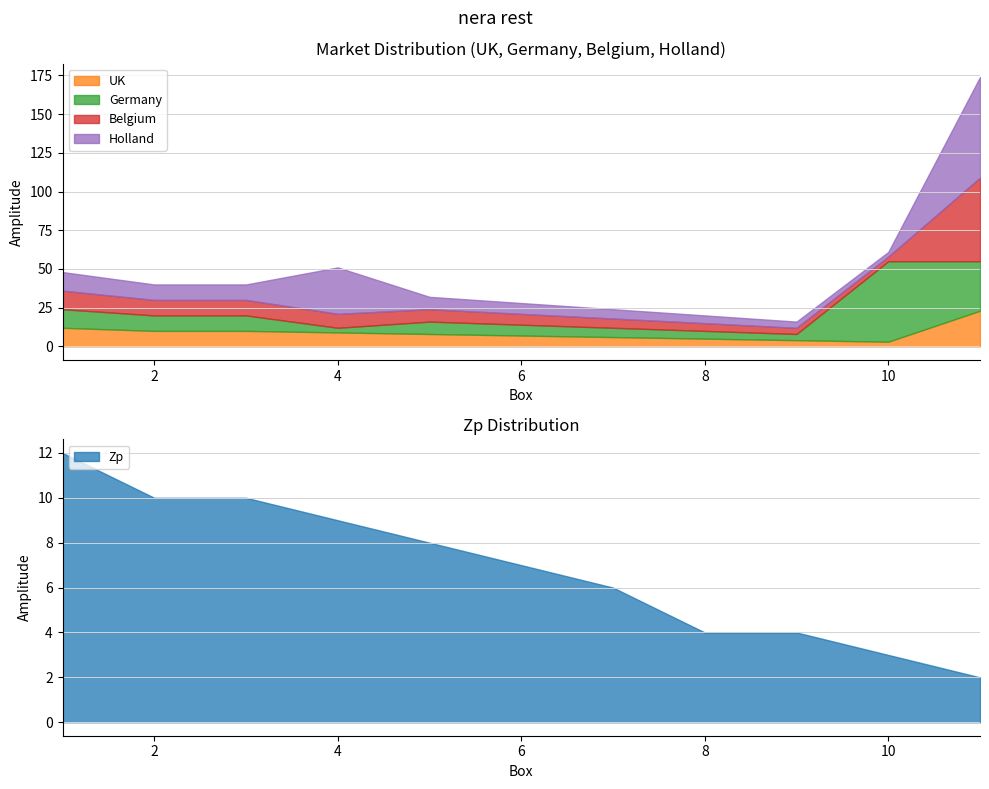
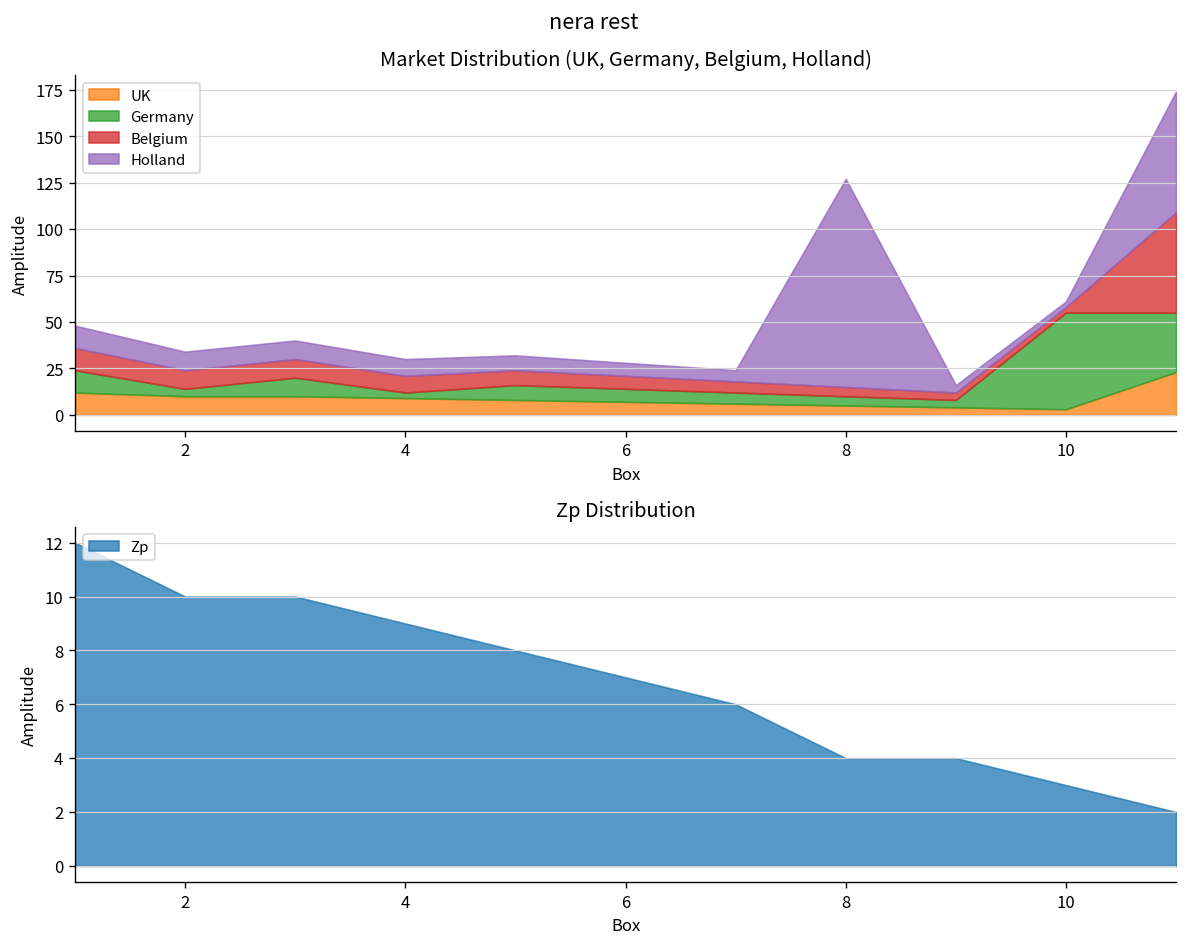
  {
    "Market Distribution (UK, Germany, Belgium, Holland)": {
      "UK": {
        "2": 10,
        "4": 9,
        "6": 7,
        "8": 5,
        "10": 3
      },
      "Germany": {
-       "2": 10,
+       "2": 4,
        "4": 3,
        "6": 7,
        "8": 5,
        "10": 52
      },
      "Belgium": {
        "2": 10,
        "4": 9,
        "6": 7,
        "8": 5,
        "10": 3
      },
      "Holland": {
        "2": 10,
-       "4": 30,
+       "4": 9,
        "6": 7,
-       "8": 5,
+       "8": 112,
        "10": 3
      }
    },
    "Zp Distribution": {
      "2": 10.0,
      "4": 9.0,
      "6": 7.0,
      "8": 4.0,
      "10": 3.0
    }
  }
